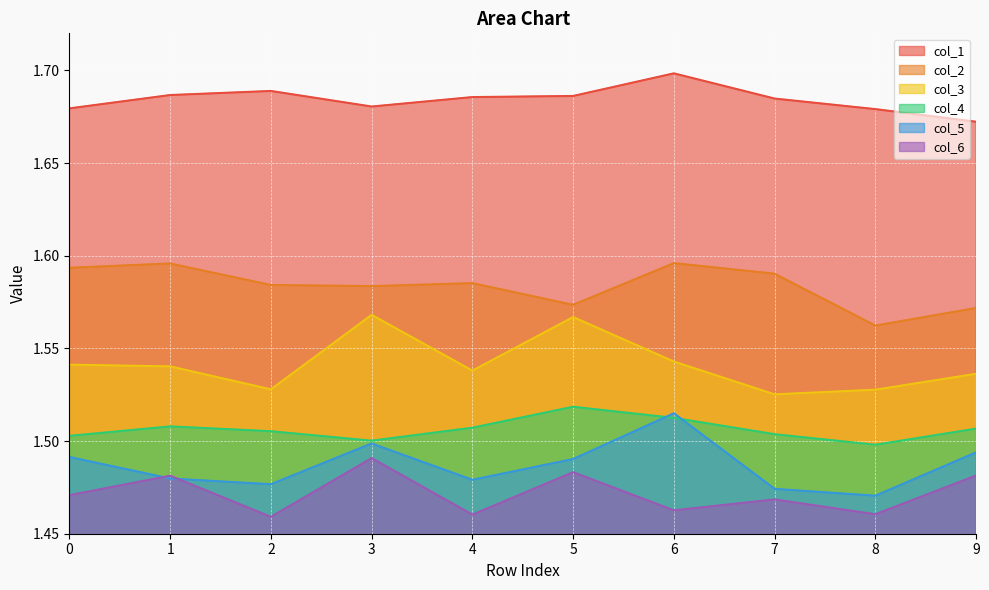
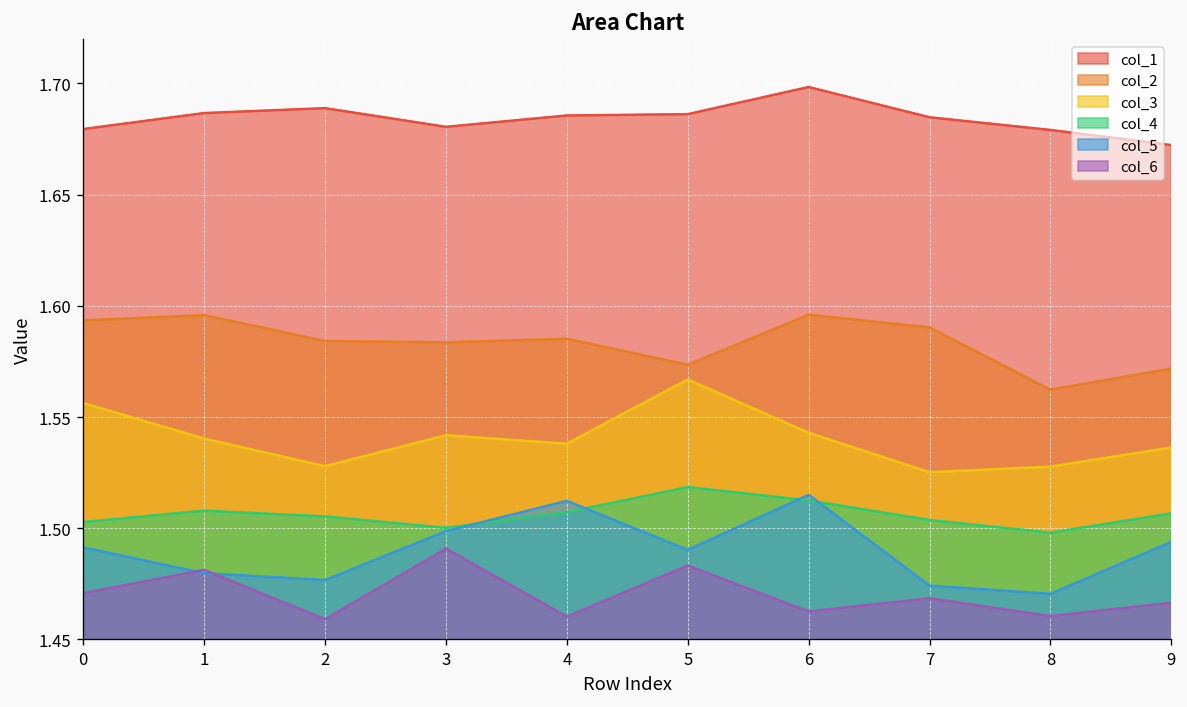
  {
    "col_3": {
-     "0": 1.541,
+     "0": 1.556,
      "1": 1.540,
      "2": 1.528,
-     "3": 1.568,
+     "3": 1.542,
      "4": 1.538,
      "5": 1.567,
      "6": 1.543,
      "7": 1.525,
      "8": 1.528,
      "9": 1.536
    },
    "col_4": {
      "0": 1.503,
      "1": 1.508,
      "2": 1.505,
      "3": 1.500,
      "4": 1.507,
      "5": 1.519,
      "6": 1.513,
      "7": 1.504,
      "8": 1.498,
      "9": 1.507
    },
    "col_5": {
      "0": 1.491,
      "1": 1.480,
      "2": 1.477,
      "3": 1.499,
-     "4": 1.479,
+     "4": 1.512,
      "5": 1.490,
      "6": 1.515,
      "7": 1.474,
      "8": 1.471,
      "9": 1.494
    },
    "col_6": {
      "0": 1.471,
      "1": 1.481,
      "2": 1.459,
      "3": 1.491,
      "4": 1.460,
      "5": 1.483,
      "6": 1.463,
      "7": 1.469,
      "8": 1.461,
-     "9": 1.481
+     "9": 1.467
    }
  }
